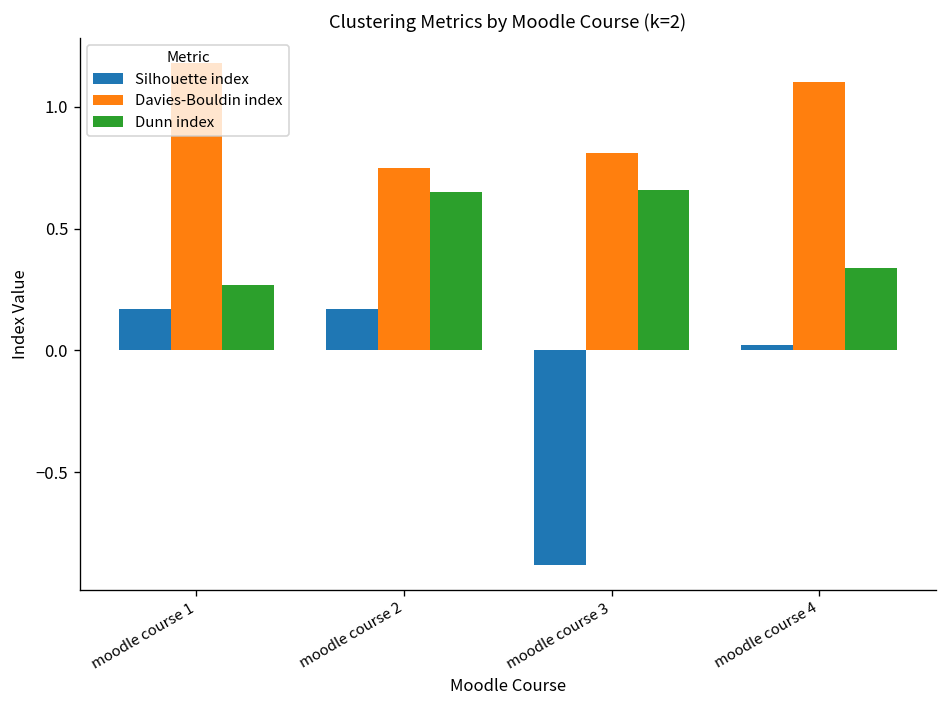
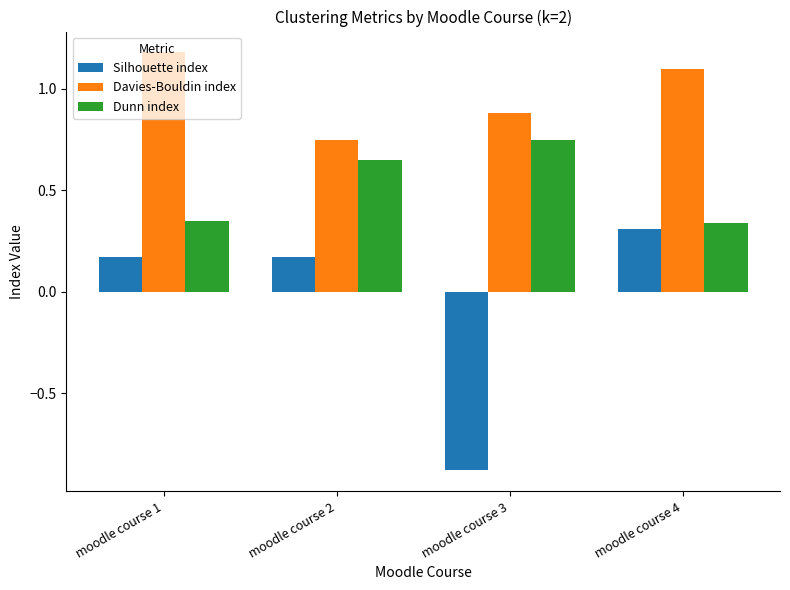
  {
    "Silhouette index": {
      "moodle course 1": 0.17,
      "moodle course 2": 0.17,
      "moodle course 3": -0.88,
-     "moodle course 4": 0.02
+     "moodle course 4": 0.31
    },
    "Davies-Bouldin index": {
      "moodle course 2": 0.75,
-     "moodle course 3": 0.81,
+     "moodle course 3": 0.88,
      "moodle course 4": 1.10
    },
    "Dunn index": {
-     "moodle course 1": 0.27,
+     "moodle course 1": 0.35,
      "moodle course 2": 0.65,
-     "moodle course 3": 0.66,
+     "moodle course 3": 0.75,
      "moodle course 4": 0.34
    }
  }
